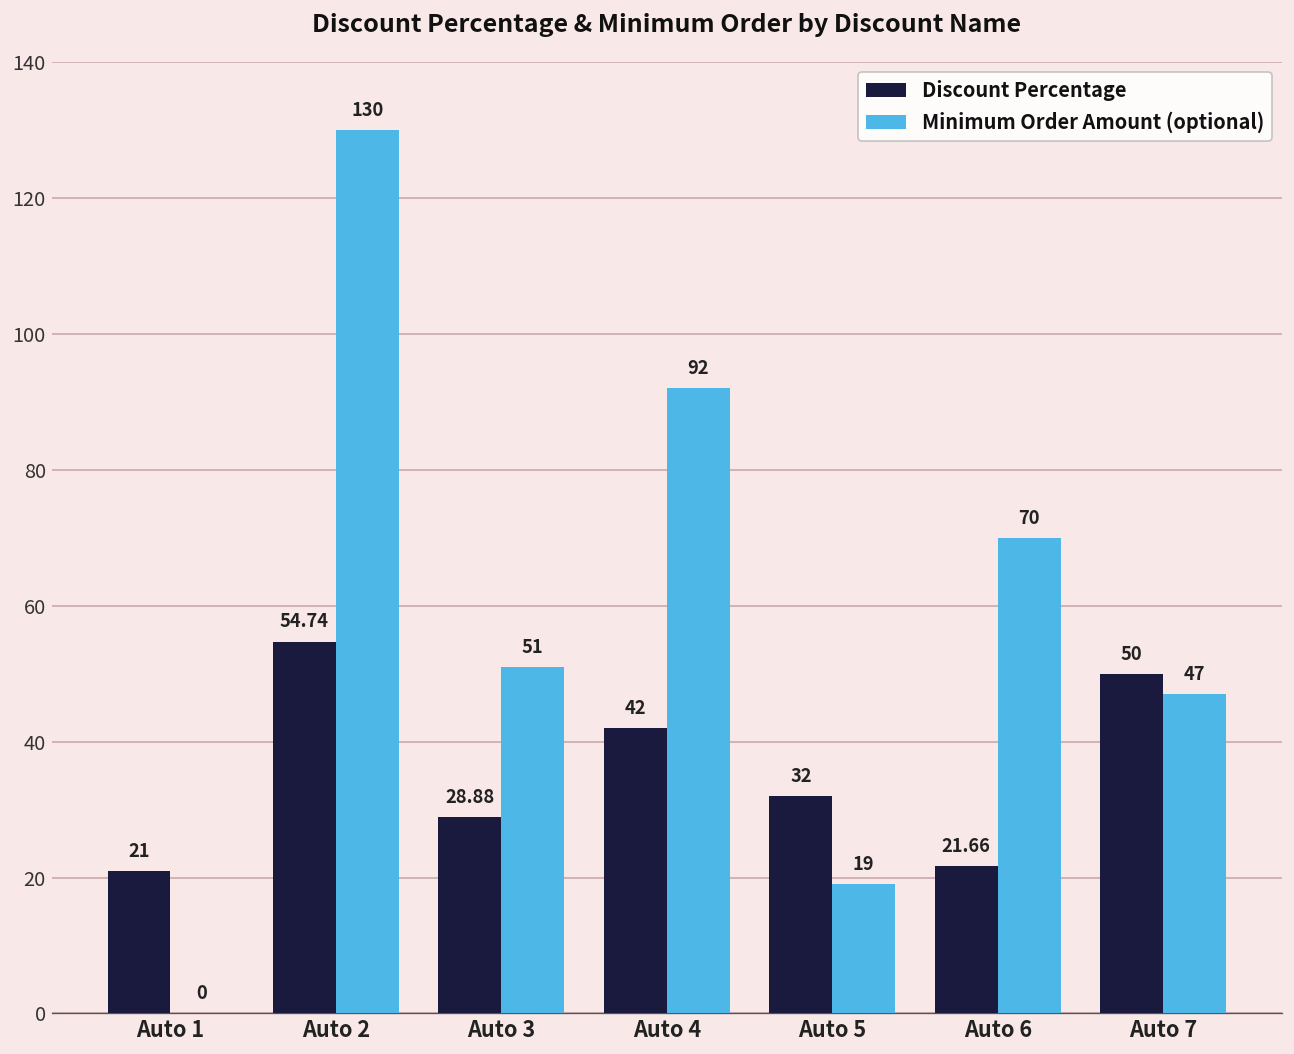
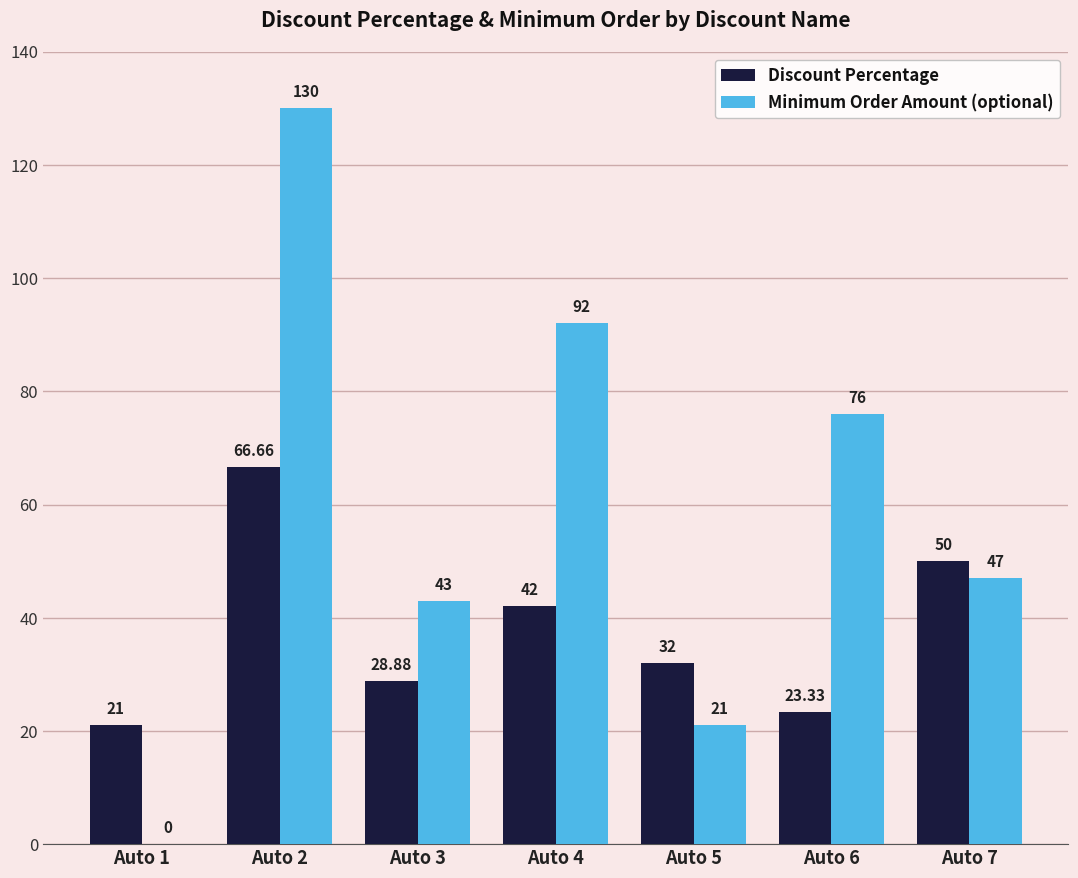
  {
    "Discount Percentage": {
      "Auto 1": 21,
-     "Auto 2": 54.74,
+     "Auto 2": 66.66,
      "Auto 3": 28.88,
      "Auto 4": 42,
      "Auto 5": 32,
-     "Auto 6": 21.66,
+     "Auto 6": 23.33,
      "Auto 7": 50
    },
    "Minimum Order Amount (optional)": {
      "Auto 1": 0,
      "Auto 2": 130,
-     "Auto 3": 51,
+     "Auto 3": 43,
      "Auto 4": 92,
-     "Auto 5": 19,
-     "Auto 6": 70,
+     "Auto 5": 21,
+     "Auto 6": 76,
      "Auto 7": 47
    }
  }
